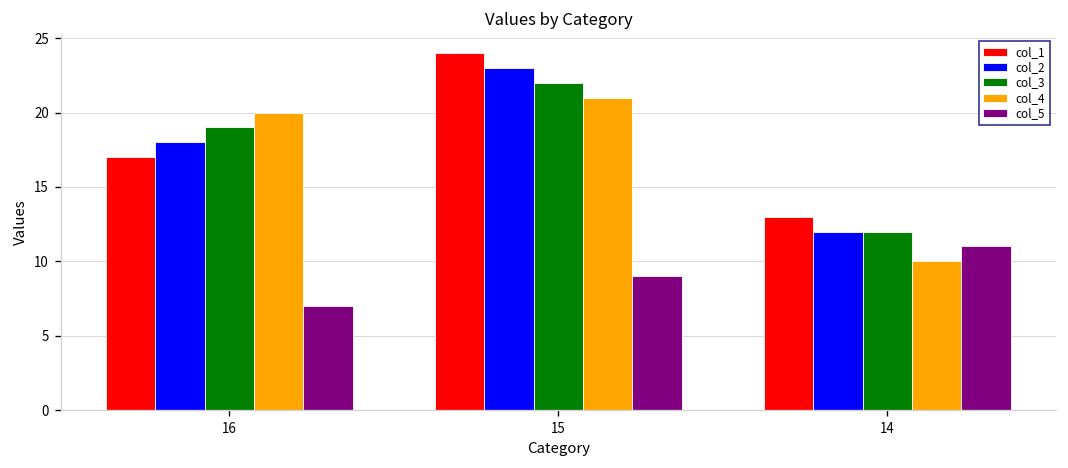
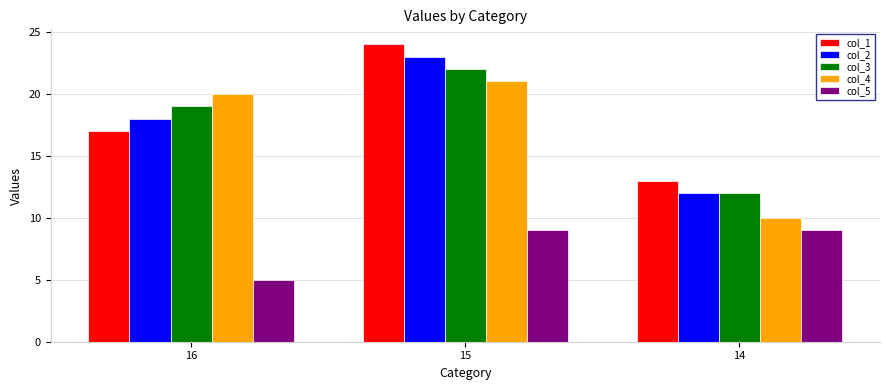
  {
    "col_1": {
      "16": 17,
      "15": 24,
      "14": 13
    },
    "col_2": {
      "16": 18,
      "15": 23,
      "14": 12
    },
    "col_3": {
      "16": 19,
      "15": 22,
      "14": 12
    },
    "col_4": {
      "16": 20,
      "15": 21,
      "14": 10
    },
    "col_5": {
-     "16": 7,
+     "16": 5,
      "15": 9,
-     "14": 11
+     "14": 9
    }
  }
